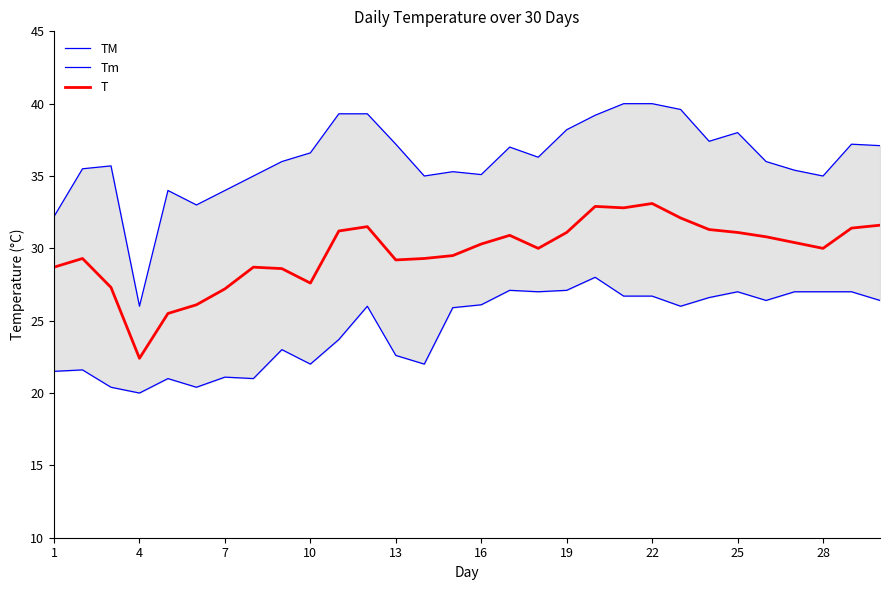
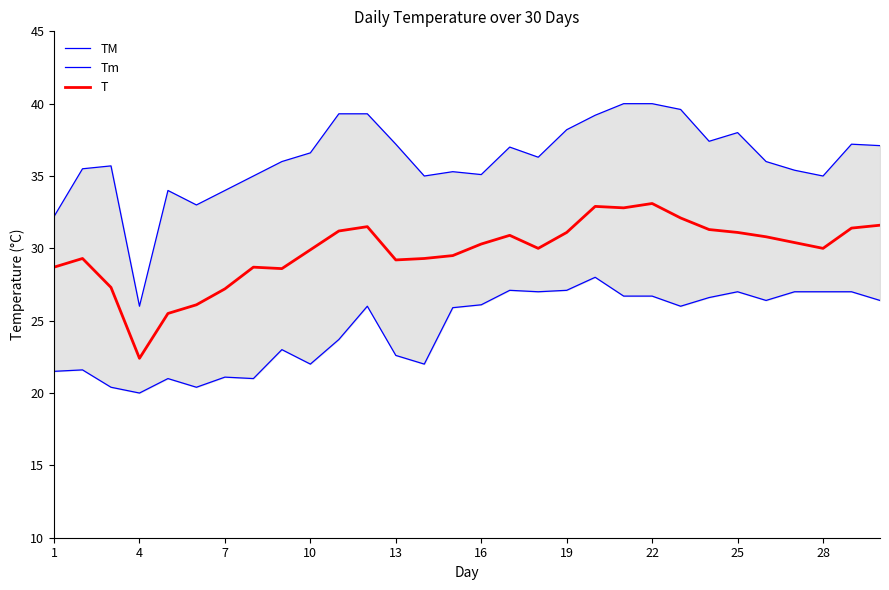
  {
    "T": {
      "1": 28.7,
      "4": 22.4,
      "7": 27.2,
-     "10": 27.6,
+     "10": 29.9,
      "13": 29.2,
      "16": 30.3,
      "19": 31.1,
      "22": 33.1,
      "25": 31.1,
      "28": 30.0
    }
  }
